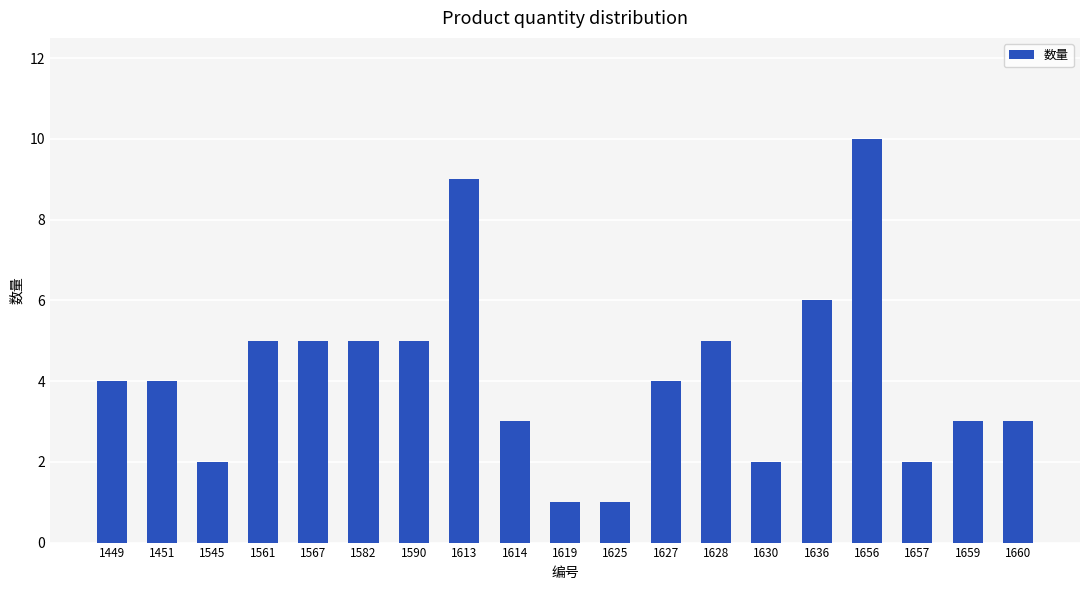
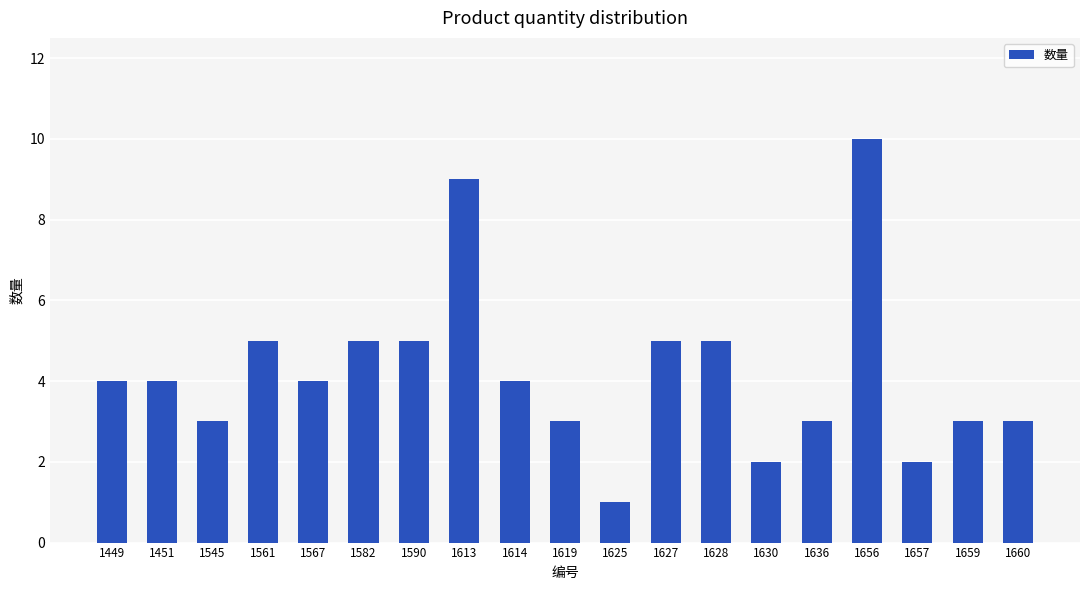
  {
    "1449": 4,
    "1451": 4,
-   "1545": 2,
+   "1545": 3,
    "1561": 5,
-   "1567": 5,
+   "1567": 4,
    "1582": 5,
    "1590": 5,
    "1613": 9,
-   "1614": 3,
-   "1619": 1,
+   "1614": 4,
+   "1619": 3,
    "1625": 1,
-   "1627": 4,
+   "1627": 5,
    "1628": 5,
    "1630": 2,
-   "1636": 6,
+   "1636": 3,
    "1656": 10,
    "1657": 2,
    "1659": 3,
    "1660": 3
  }
